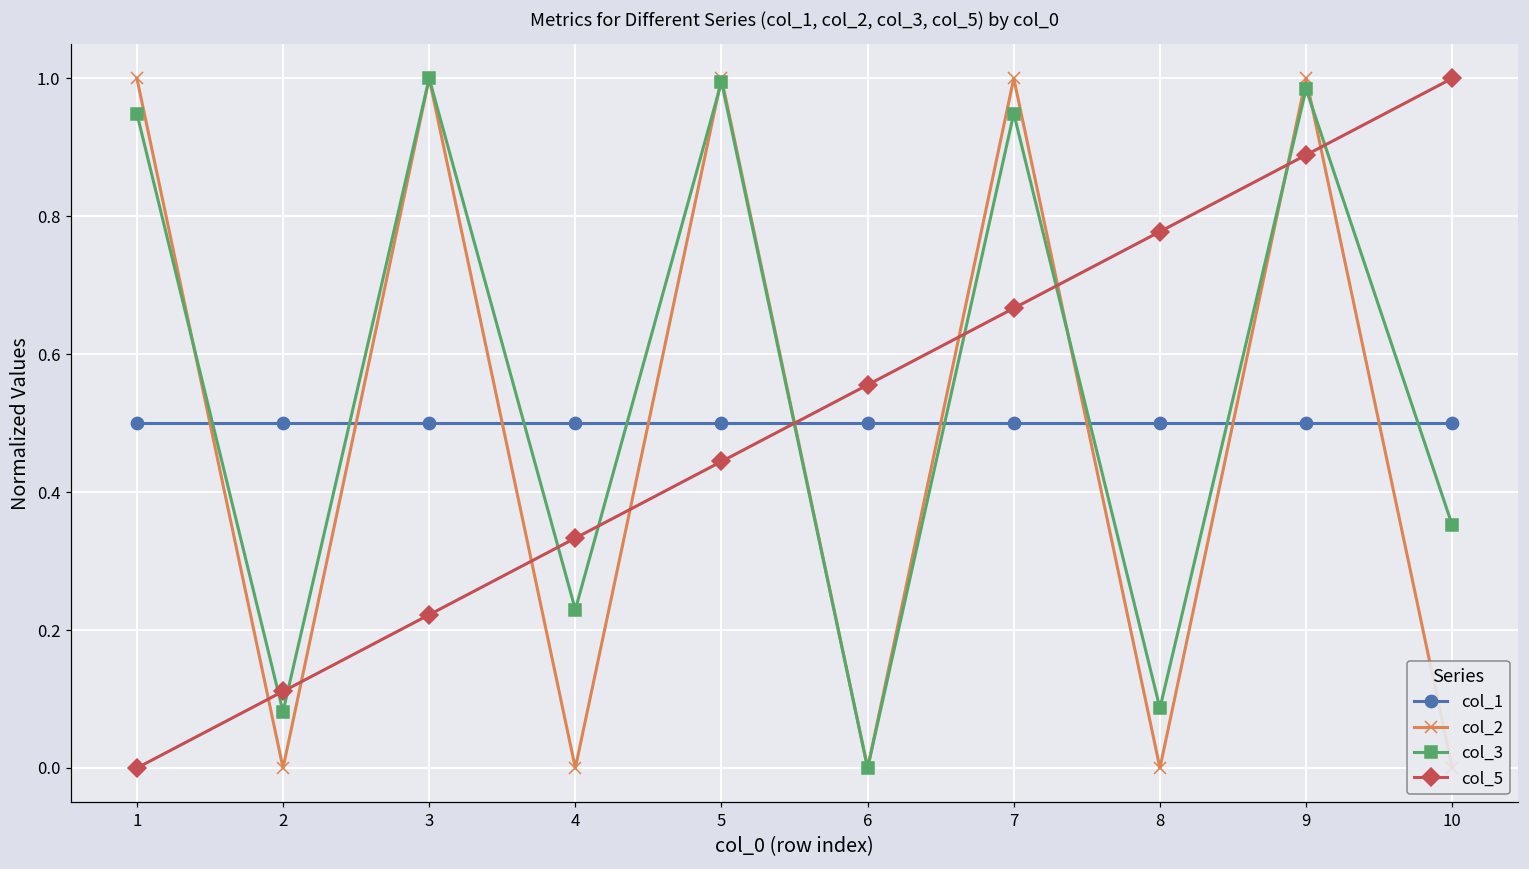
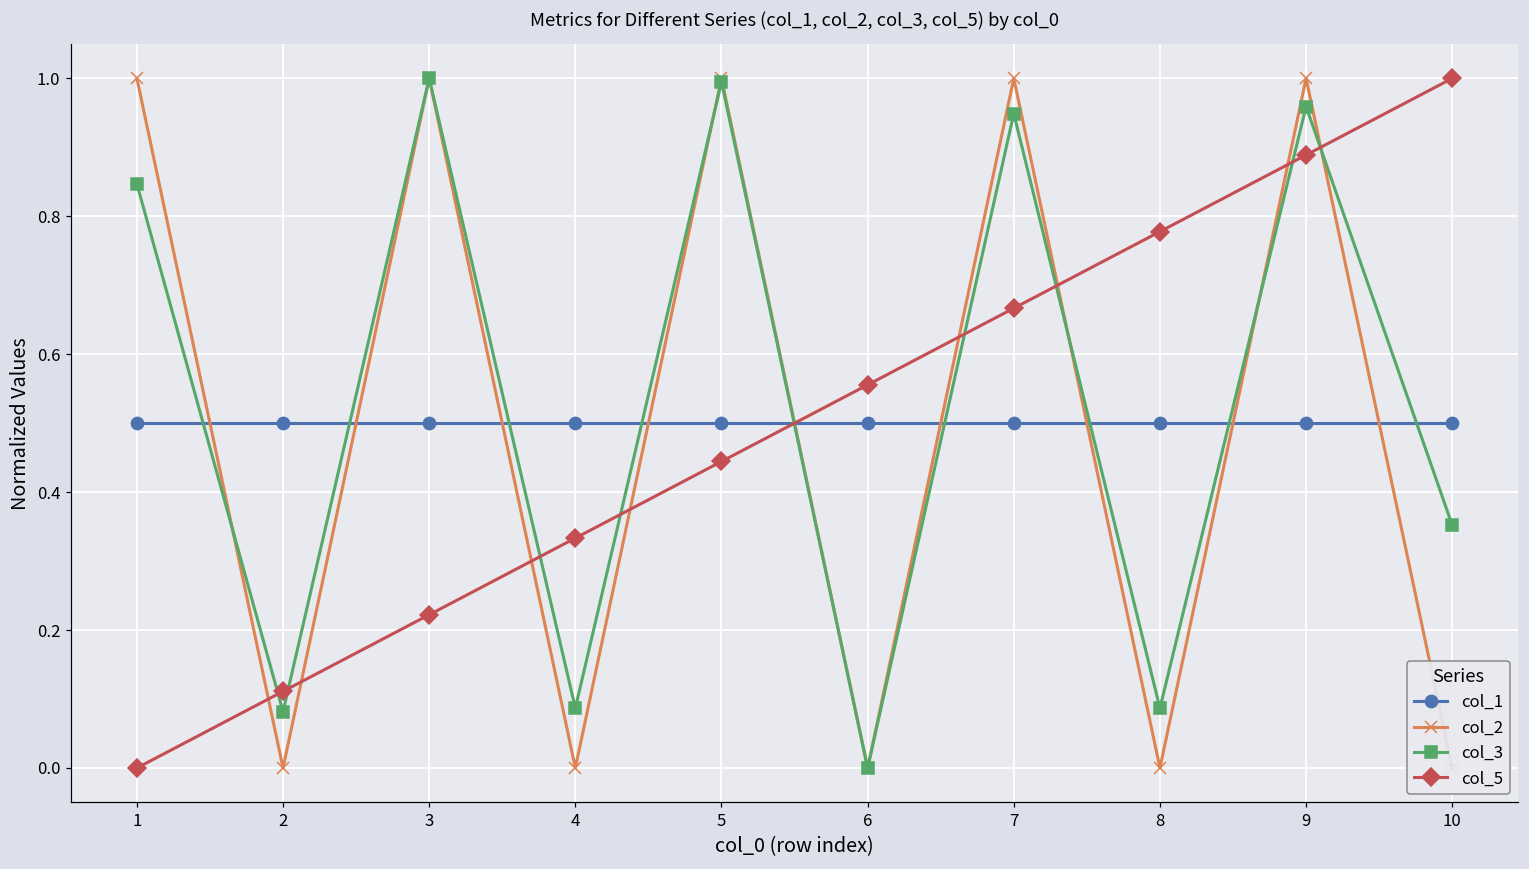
  {
    "col_1": {
      "1": 0.50,
      "2": 0.50,
      "3": 0.50,
      "4": 0.50,
      "5": 0.50,
      "6": 0.50,
      "7": 0.50,
      "8": 0.50,
      "9": 0.50,
      "10": 0.50
    },
    "col_3": {
-     "1": 0.95,
+     "1": 0.85,
      "2": 0.08,
-     "4": 0.23,
+     "4": 0.09,
      "5": 0.99,
      "7": 0.95,
      "8": 0.09,
-     "9": 0.98,
+     "9": 0.96,
      "10": 0.35
    }
  }
